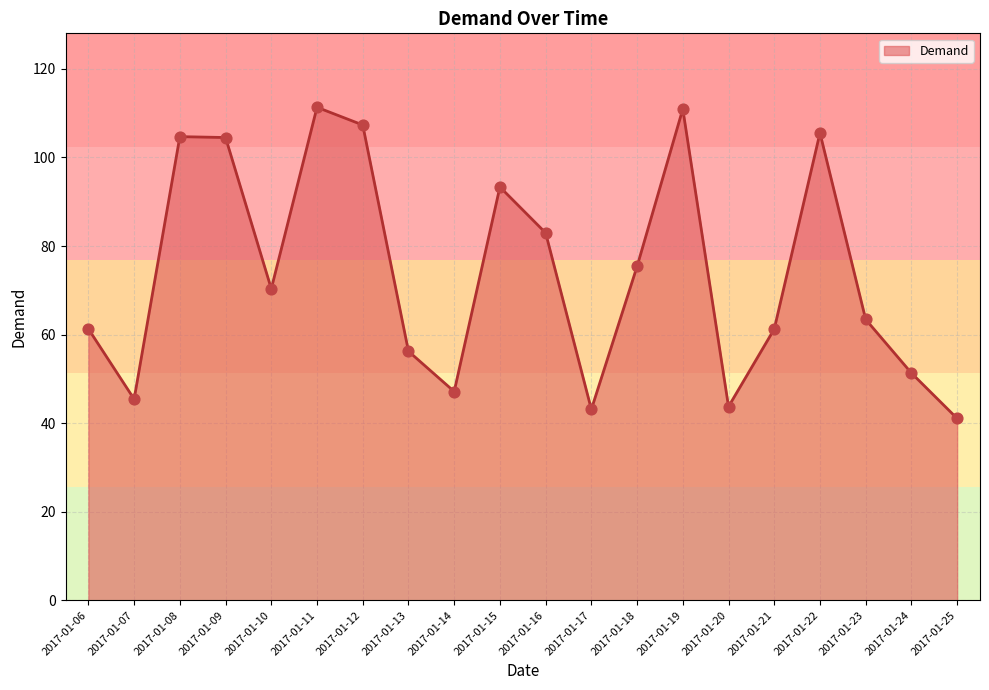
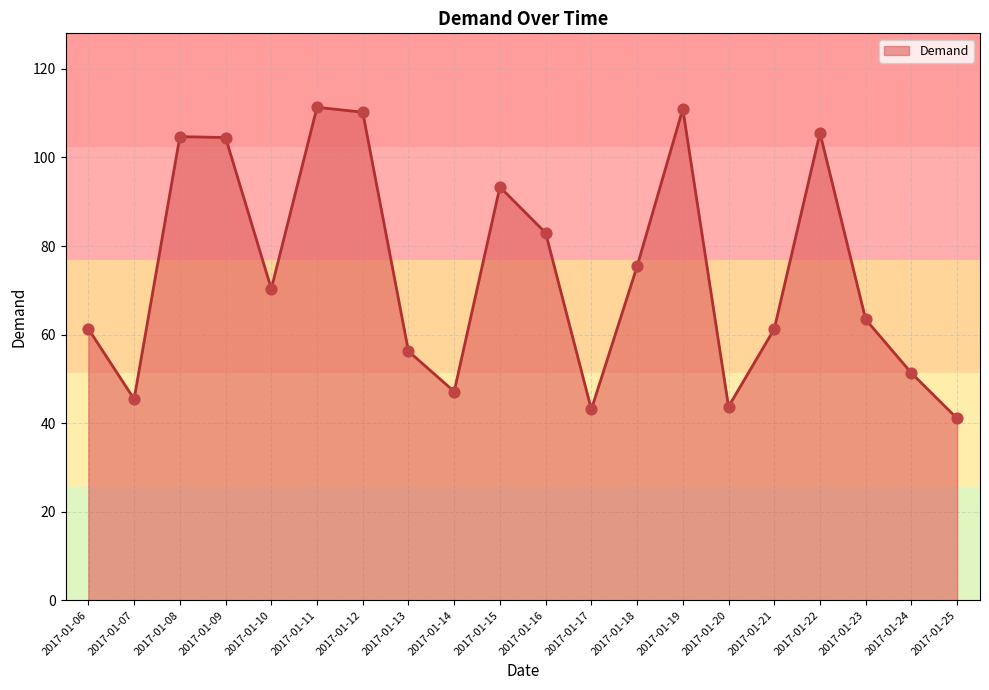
  {
    "2017-01-06": 61,
    "2017-01-07": 45,
    "2017-01-08": 105,
    "2017-01-09": 105,
    "2017-01-10": 70,
    "2017-01-11": 111,
-   "2017-01-12": 107,
+   "2017-01-12": 110,
    "2017-01-13": 56,
    "2017-01-14": 47,
    "2017-01-15": 93,
    "2017-01-16": 83,
    "2017-01-17": 43,
    "2017-01-18": 75,
    "2017-01-19": 111,
    "2017-01-20": 44,
    "2017-01-21": 61,
    "2017-01-22": 106,
    "2017-01-23": 63,
    "2017-01-24": 51,
    "2017-01-25": 41
  }
